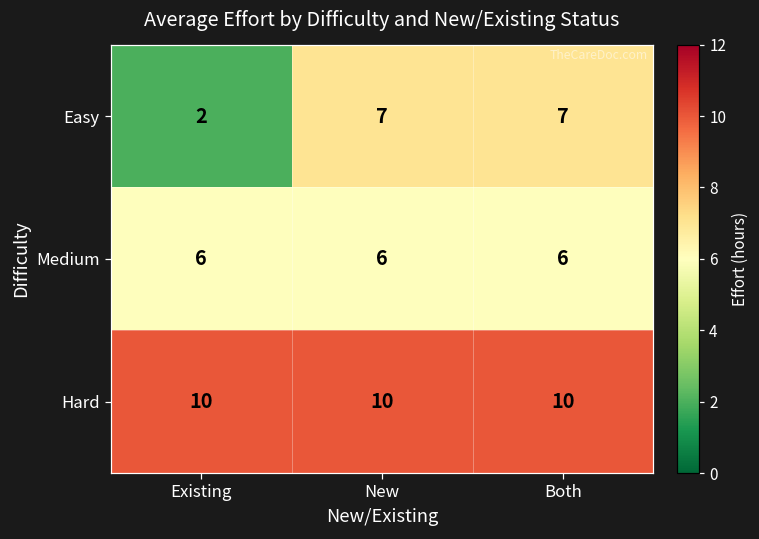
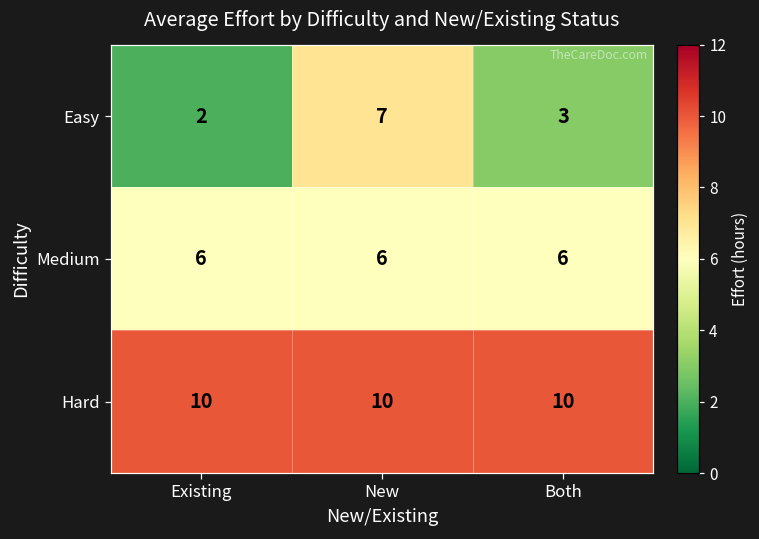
  {
    "Easy": {
      "Existing": 2,
      "New": 7,
-     "Both": 7
+     "Both": 3
    },
    "Medium": {
      "Existing": 6,
      "New": 6,
      "Both": 6
    },
    "Hard": {
      "Existing": 10,
      "New": 10,
      "Both": 10
    }
  }
